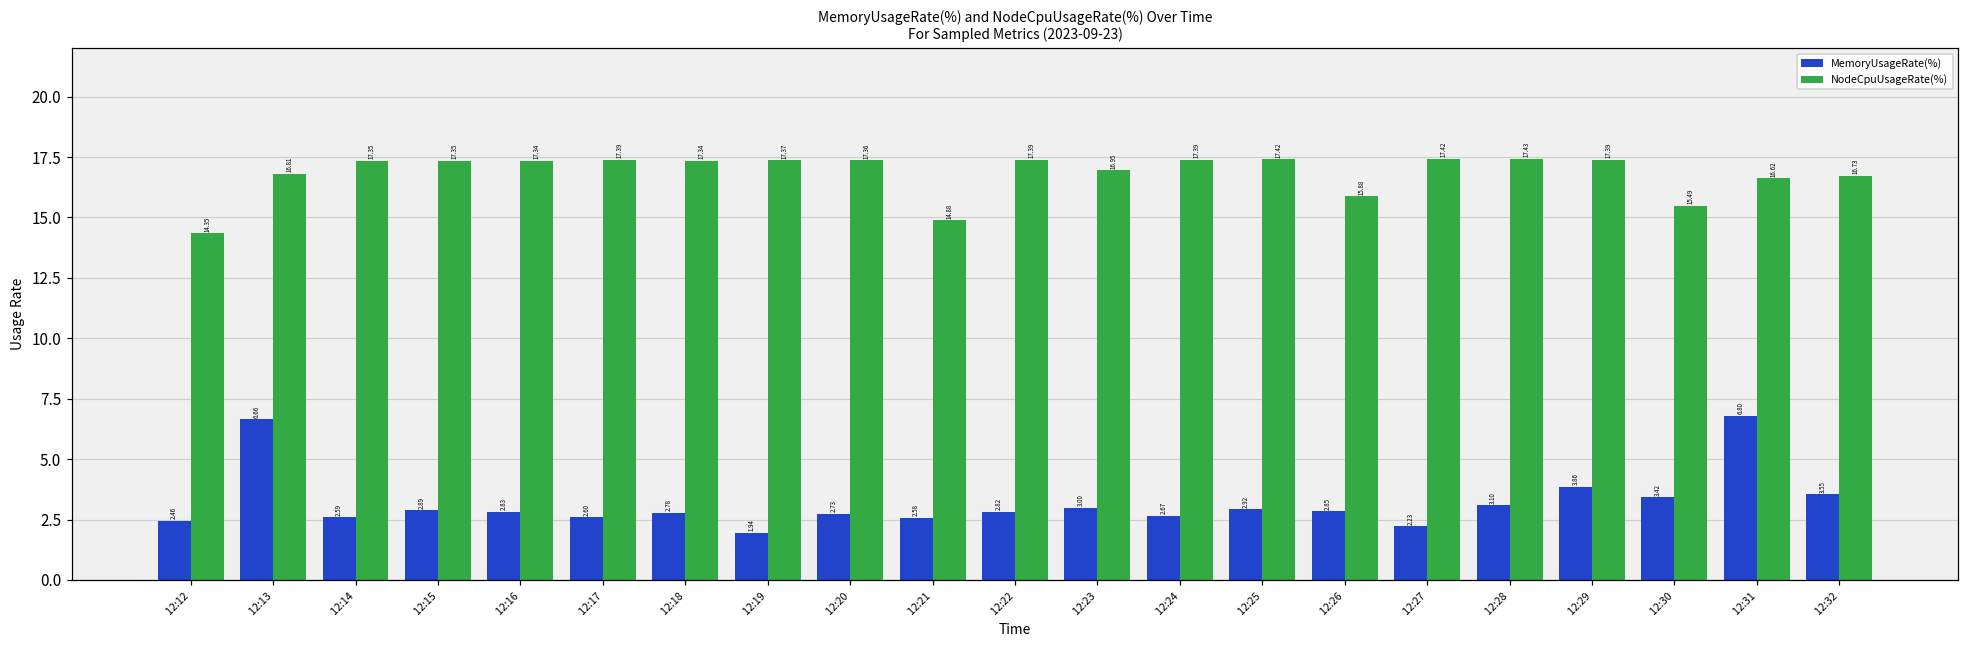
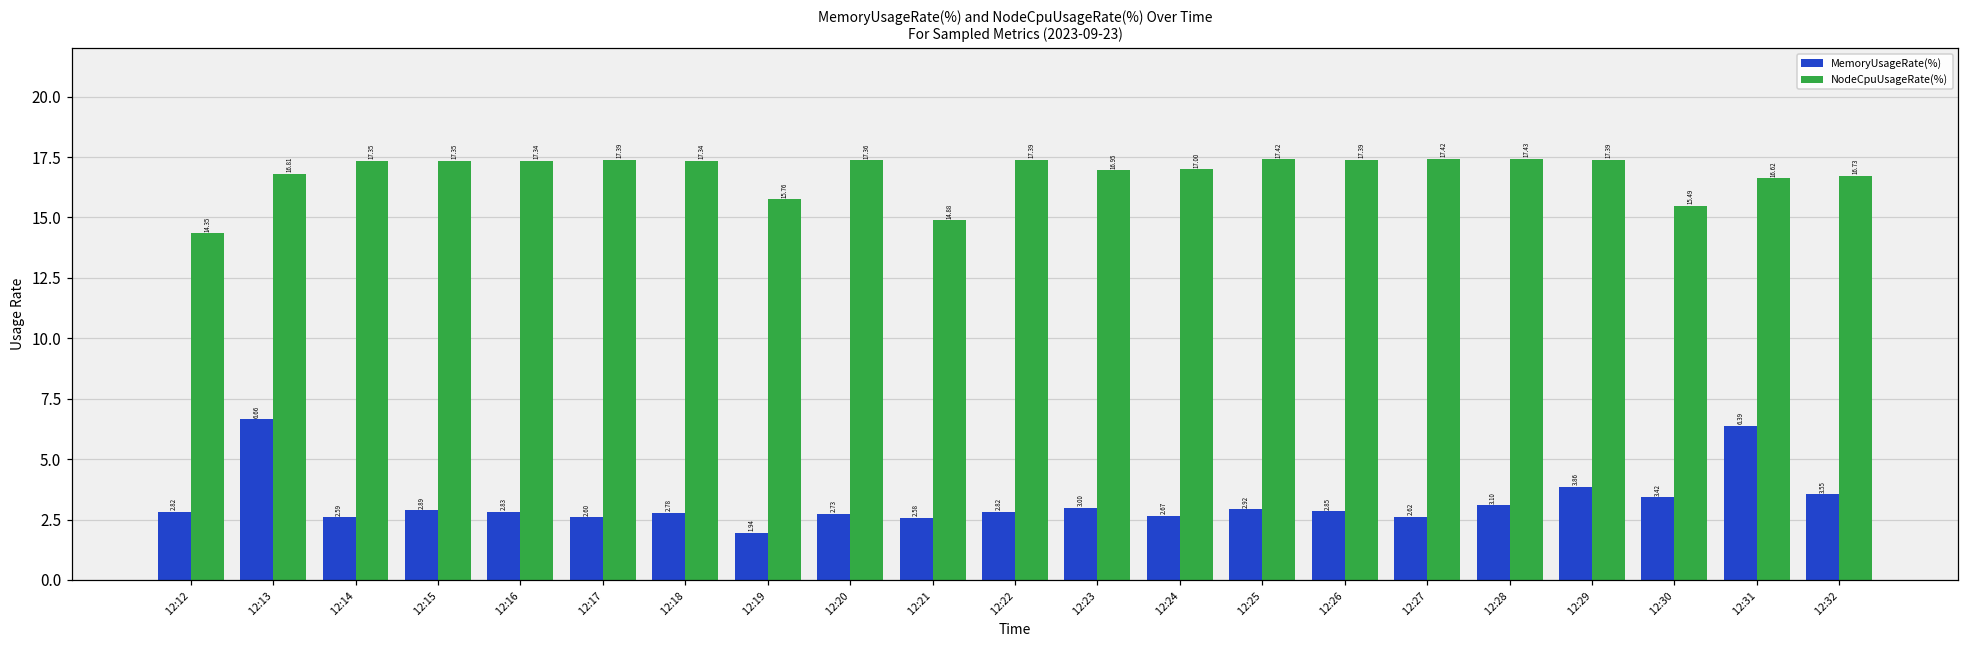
  {
    "MemoryUsageRate(%)": {
-     "12:12": 2.46,
+     "12:12": 2.82,
      "12:13": 6.66,
      "12:14": 2.59,
      "12:15": 2.89,
      "12:16": 2.83,
      "12:17": 2.60,
      "12:18": 2.78,
      "12:19": 1.94,
      "12:20": 2.73,
      "12:21": 2.58,
      "12:22": 2.82,
      "12:23": 3.00,
      "12:24": 2.67,
      "12:25": 2.92,
      "12:26": 2.85,
-     "12:27": 2.23,
+     "12:27": 2.62,
      "12:28": 3.10,
      "12:29": 3.86,
      "12:30": 3.42,
-     "12:31": 6.80,
+     "12:31": 6.39,
      "12:32": 3.55
    },
    "NodeCpuUsageRate(%)": {
      "12:12": 14.35,
      "12:13": 16.81,
      "12:14": 17.35,
      "12:15": 17.35,
      "12:16": 17.34,
      "12:17": 17.39,
      "12:18": 17.34,
-     "12:19": 17.37,
+     "12:19": 15.76,
      "12:20": 17.36,
      "12:21": 14.88,
      "12:22": 17.39,
      "12:23": 16.95,
-     "12:24": 17.39,
+     "12:24": 17.00,
      "12:25": 17.42,
-     "12:26": 15.88,
+     "12:26": 17.39,
      "12:27": 17.42,
      "12:28": 17.43,
      "12:29": 17.39,
      "12:30": 15.49,
      "12:31": 16.62,
      "12:32": 16.73
    }
  }
